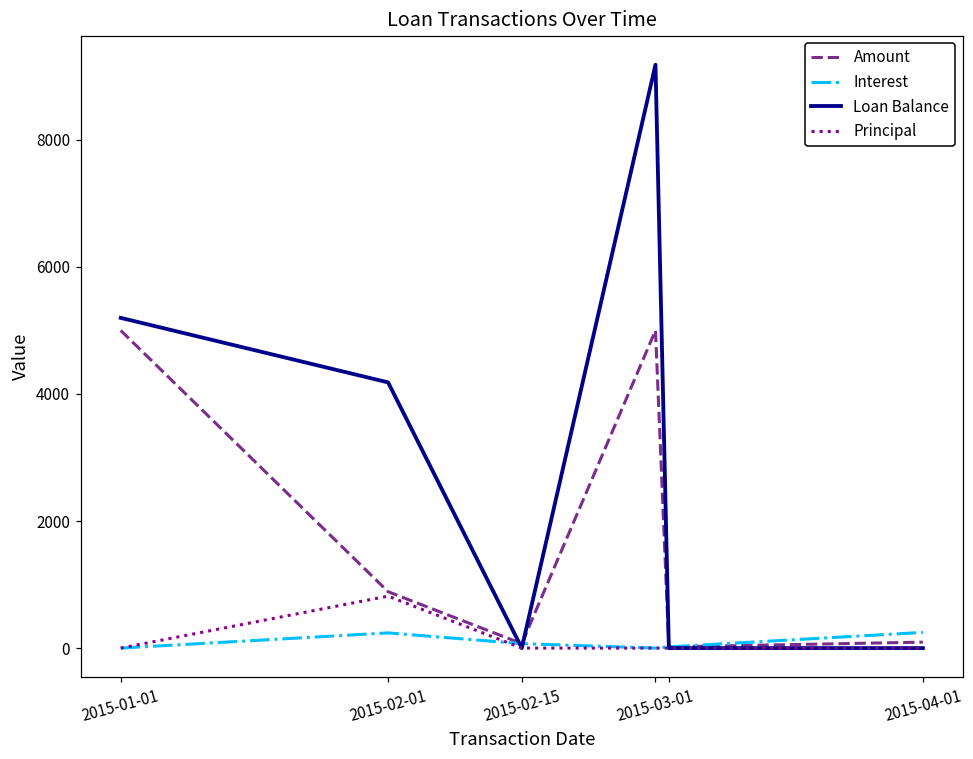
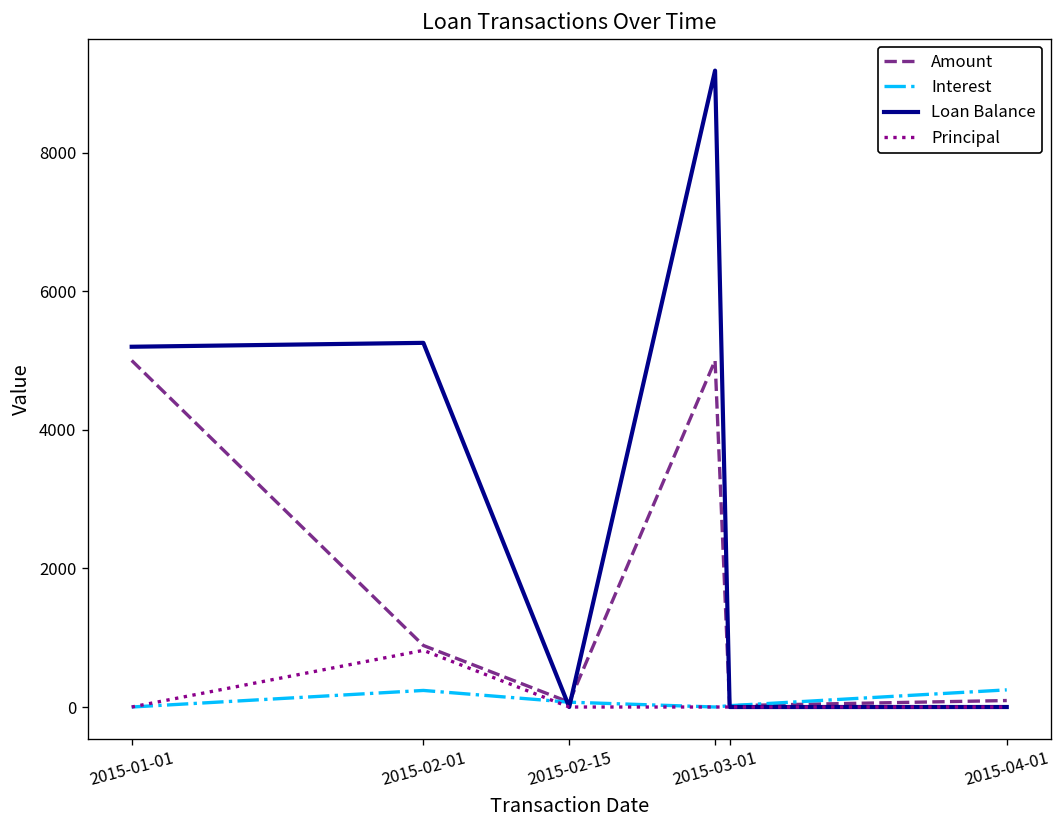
  {
    "Interest": {
      "2015-02-01": 200,
      "2015-04-01": 200
    },
    "Loan Balance": {
      "2015-01-01": 5200,
-     "2015-02-01": 4200,
+     "2015-02-01": 5300,
      "2015-03-01": 9200
    }
  }
